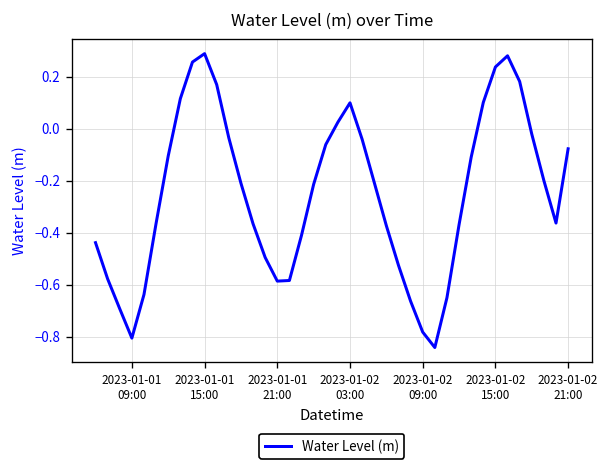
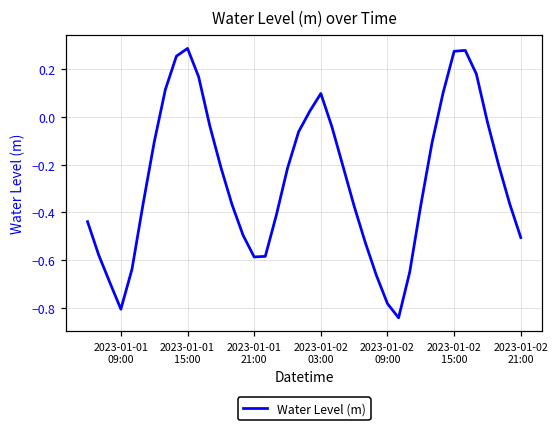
  {
    "2023-01-01 09:00": -0.81,
    "2023-01-01 15:00": 0.29,
    "2023-01-01 21:00": -0.59,
    "2023-01-02 03:00": 0.10,
    "2023-01-02 09:00": -0.78,
-   "2023-01-02 15:00": 0.24,
-   "2023-01-02 21:00": -0.08
+   "2023-01-02 15:00": 0.28,
+   "2023-01-02 21:00": -0.51
  }
